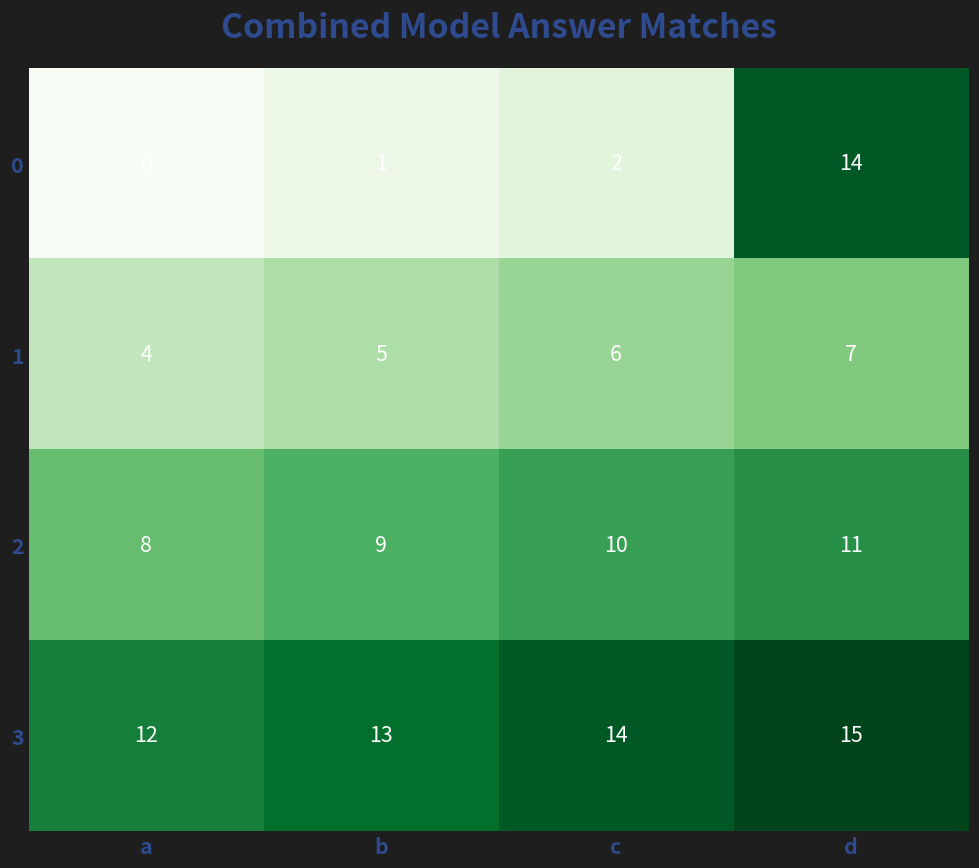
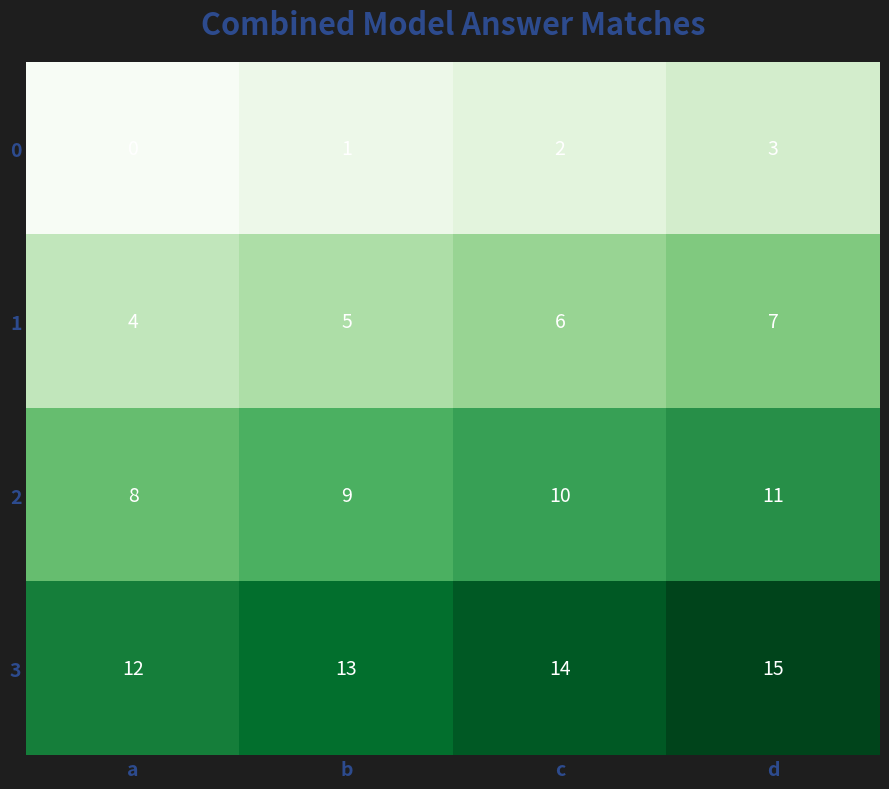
  {
    "0": {
-     "d": 14
+     "d": 3
    },
    "1": {
      "a": 4,
      "b": 5,
      "c": 6,
      "d": 7
    },
    "2": {
      "a": 8,
      "b": 9,
      "c": 10,
      "d": 11
    },
    "3": {
      "a": 12,
      "b": 13,
      "c": 14,
      "d": 15
    }
  }
